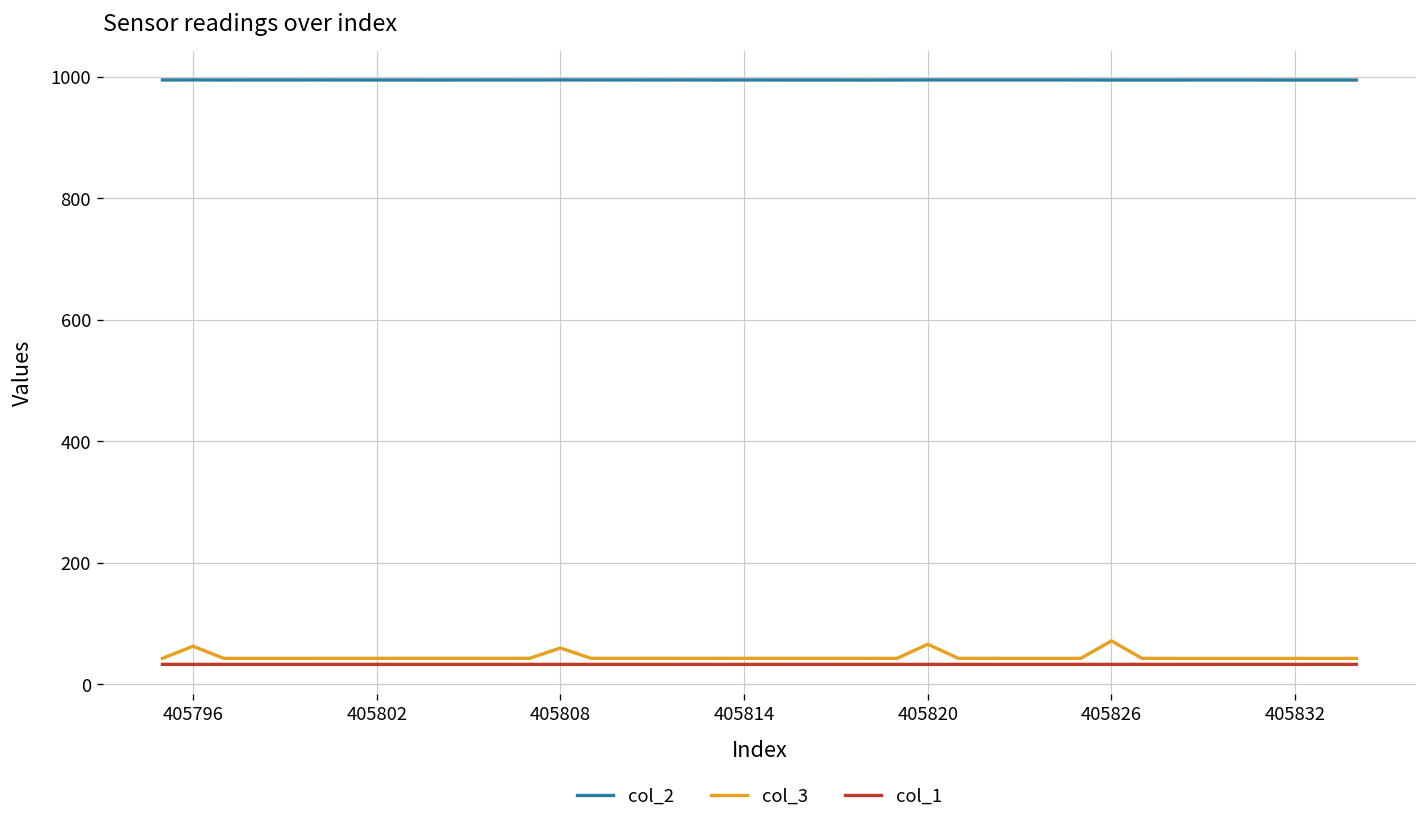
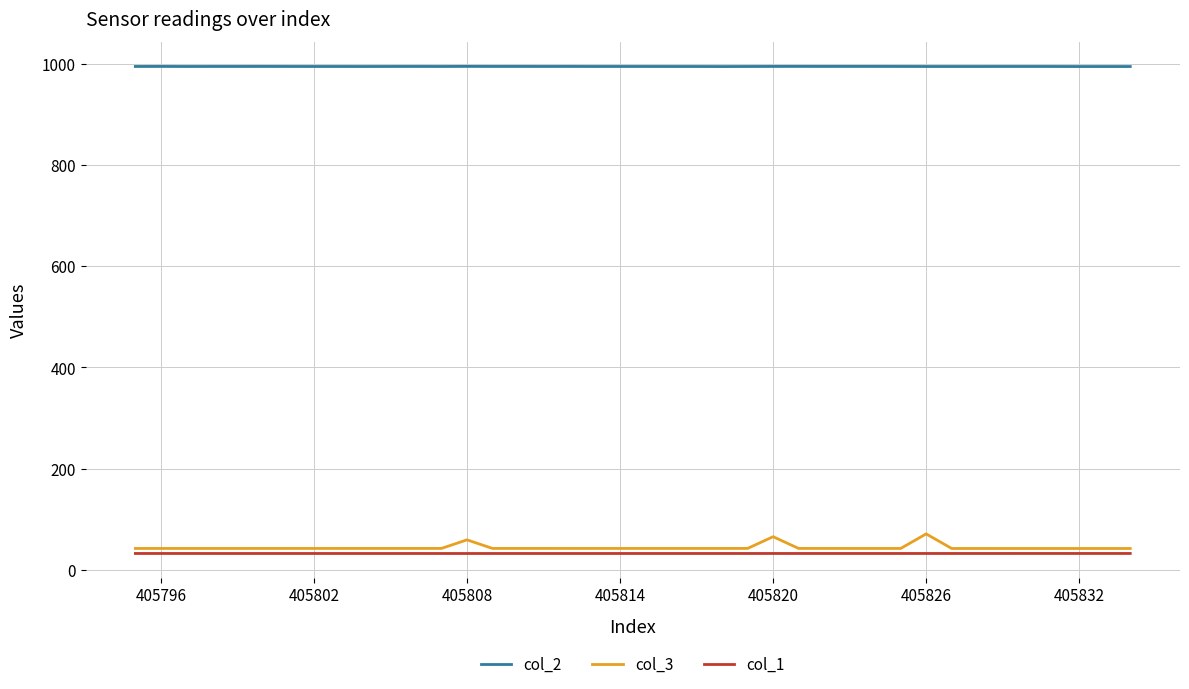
  {
    "col_2": {
      "405796": 990,
      "405802": 990,
      "405808": 1000,
      "405814": 990,
      "405820": 990,
      "405826": 990,
      "405832": 990
    },
    "col_3": {
-     "405796": 60,
+     "405796": 40,
      "405802": 40,
      "405808": 60,
      "405814": 40,
      "405820": 70,
      "405826": 70,
      "405832": 40
    },
    "col_1": {
      "405796": 30,
      "405802": 30,
      "405808": 30,
      "405814": 30,
      "405820": 30,
      "405826": 30,
      "405832": 30
    }
  }
